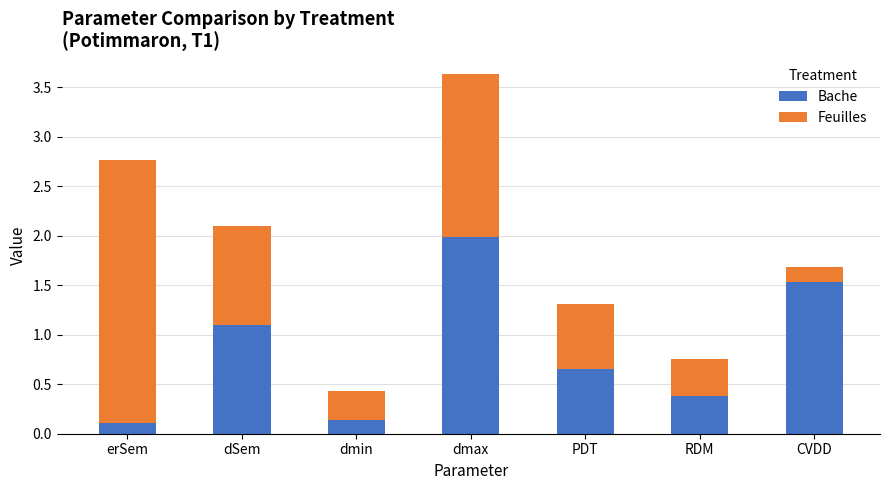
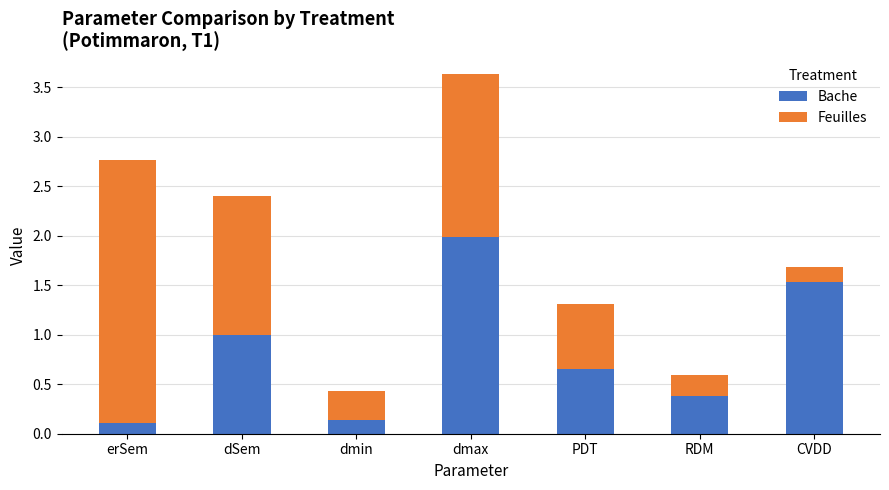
  {
    "Bache": {
      "erSem": 0.1,
-     "dSem": 1.1,
+     "dSem": 1.0,
      "dmin": 0.1,
      "dmax": 2.0,
      "PDT": 0.7,
      "RDM": 0.4,
      "CVDD": 1.5
    },
    "Feuilles": {
      "erSem": 2.7,
-     "dSem": 1.0,
+     "dSem": 1.4,
      "dmin": 0.3,
      "dmax": 1.6,
      "PDT": 0.7,
-     "RDM": 0.4,
+     "RDM": 0.2,
      "CVDD": 0.2
    }
  }
